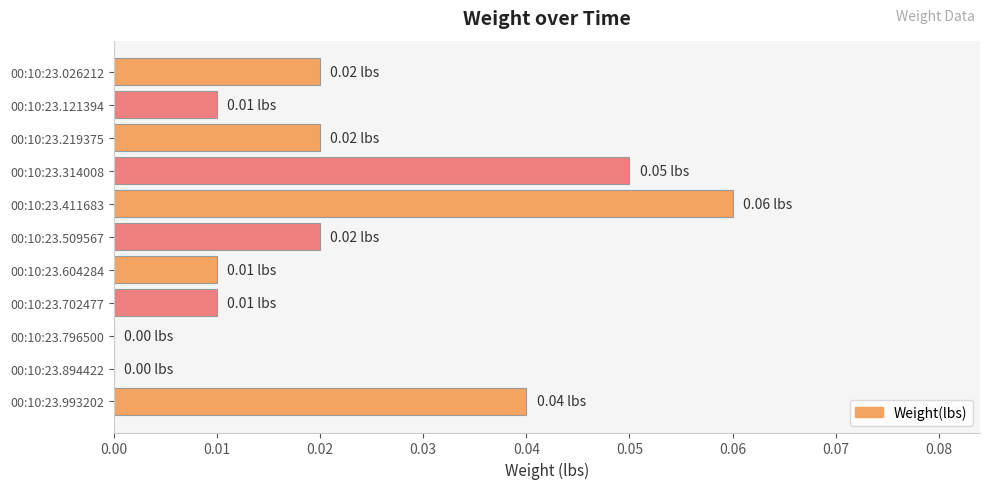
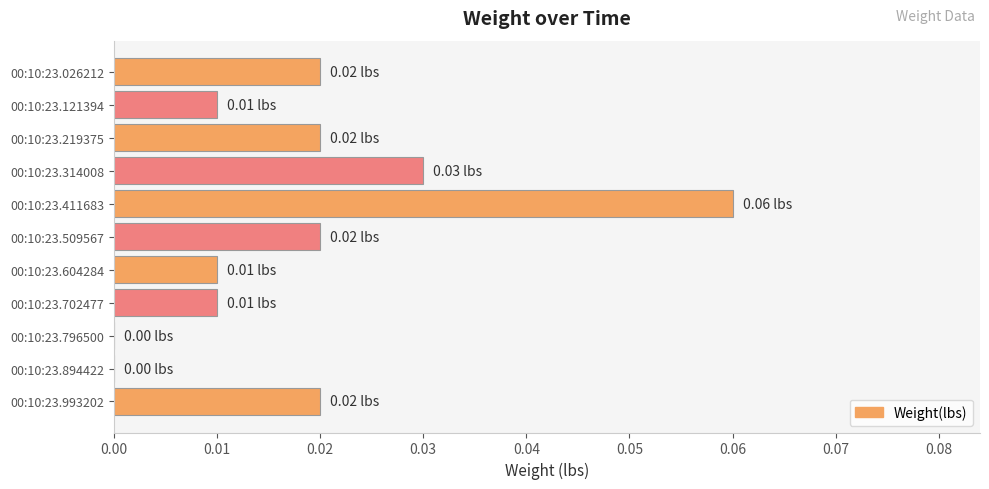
  {
    "00:10:23.026212": 0.02,
    "00:10:23.121394": 0.01,
    "00:10:23.219375": 0.02,
-   "00:10:23.314008": 0.05,
+   "00:10:23.314008": 0.03,
    "00:10:23.411683": 0.06,
    "00:10:23.509567": 0.02,
    "00:10:23.604284": 0.01,
    "00:10:23.702477": 0.01,
    "00:10:23.796500": 0.00,
    "00:10:23.894422": 0.00,
-   "00:10:23.993202": 0.04
+   "00:10:23.993202": 0.02
  }
